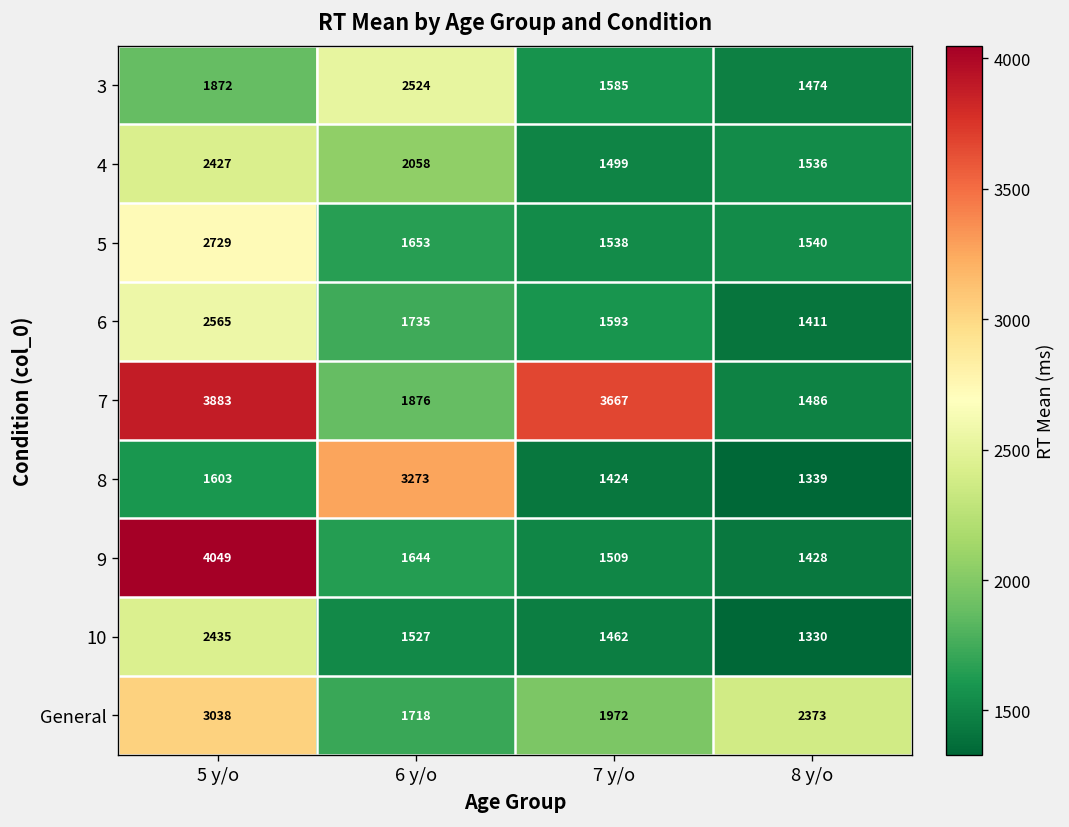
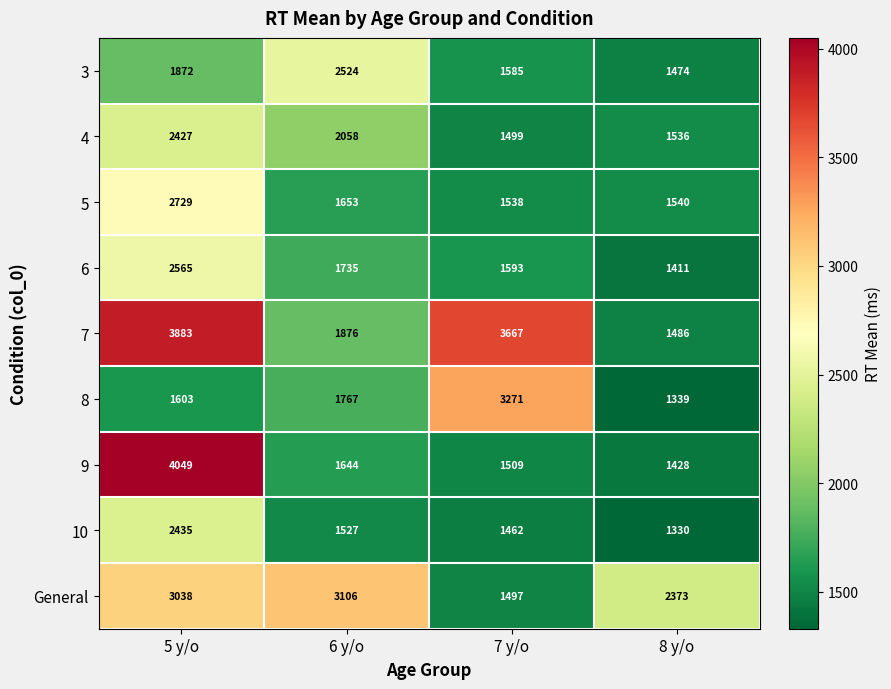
  {
    "3": {
      "5 y/o": 1872,
      "6 y/o": 2524,
      "7 y/o": 1585,
      "8 y/o": 1474
    },
    "4": {
      "5 y/o": 2427,
      "6 y/o": 2058,
      "7 y/o": 1499,
      "8 y/o": 1536
    },
    "5": {
      "5 y/o": 2729,
      "6 y/o": 1653,
      "7 y/o": 1538,
      "8 y/o": 1540
    },
    "6": {
      "5 y/o": 2565,
      "6 y/o": 1735,
      "7 y/o": 1593,
      "8 y/o": 1411
    },
    "7": {
      "5 y/o": 3883,
      "6 y/o": 1876,
      "7 y/o": 3667,
      "8 y/o": 1486
    },
    "8": {
      "5 y/o": 1603,
-     "6 y/o": 3273,
-     "7 y/o": 1424,
+     "6 y/o": 1767,
+     "7 y/o": 3271,
      "8 y/o": 1339
    },
    "9": {
      "5 y/o": 4049,
      "6 y/o": 1644,
      "7 y/o": 1509,
      "8 y/o": 1428
    },
    "10": {
      "5 y/o": 2435,
      "6 y/o": 1527,
      "7 y/o": 1462,
      "8 y/o": 1330
    },
    "General": {
      "5 y/o": 3038,
-     "6 y/o": 1718,
-     "7 y/o": 1972,
+     "6 y/o": 3106,
+     "7 y/o": 1497,
      "8 y/o": 2373
    }
  }
